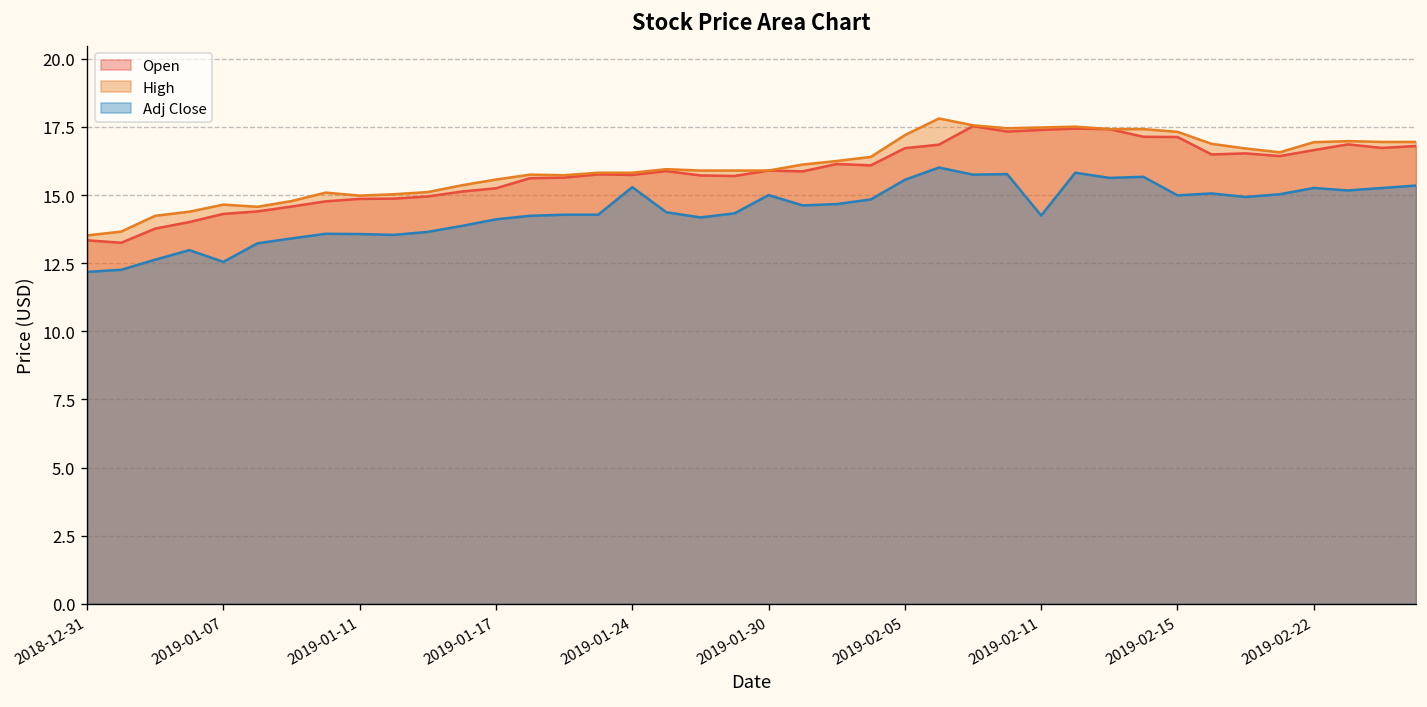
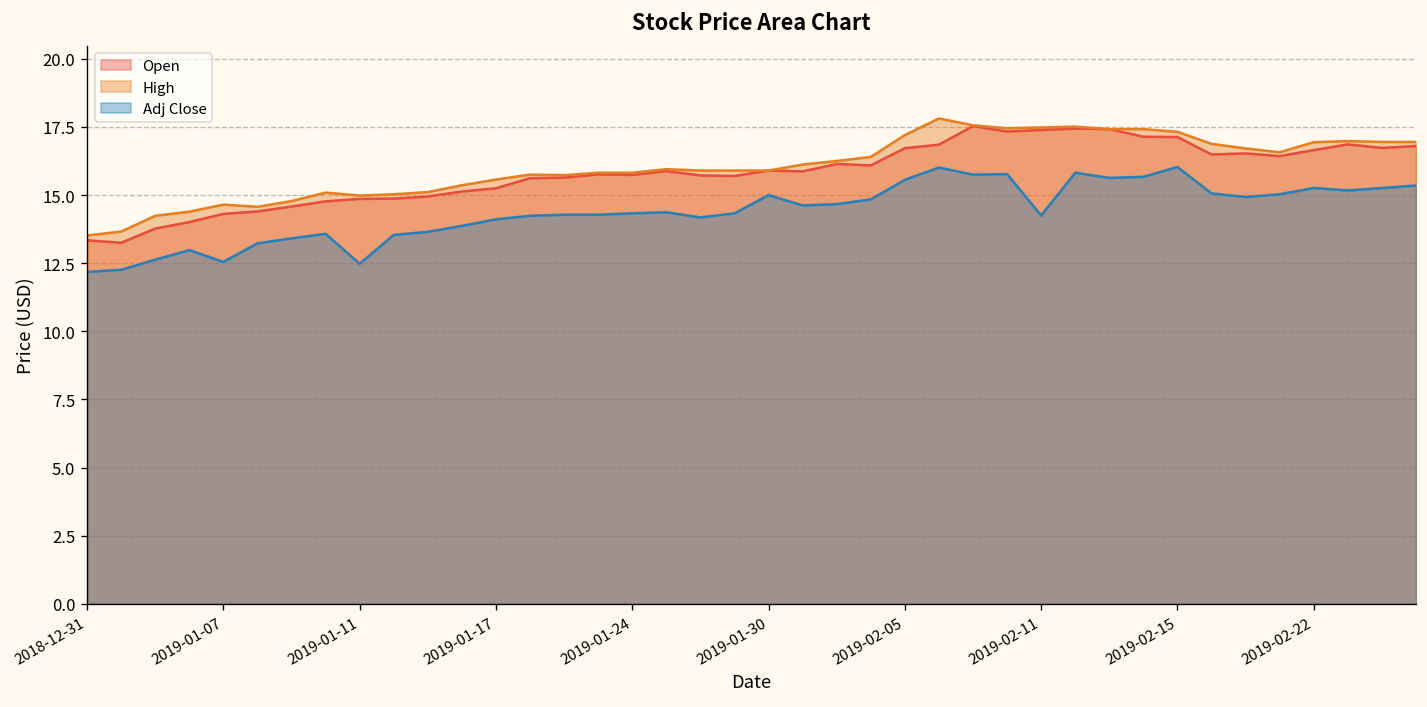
  {
    "Adj Close": {
      "2018-12-31": 12.2,
      "2019-01-07": 12.6,
-     "2019-01-11": 13.6,
+     "2019-01-11": 12.5,
      "2019-01-17": 14.1,
-     "2019-01-24": 15.3,
+     "2019-01-24": 14.3,
      "2019-01-30": 15.0,
      "2019-02-05": 15.6,
      "2019-02-11": 14.3,
-     "2019-02-15": 15.0,
+     "2019-02-15": 16.0,
      "2019-02-22": 15.3
    }
  }
